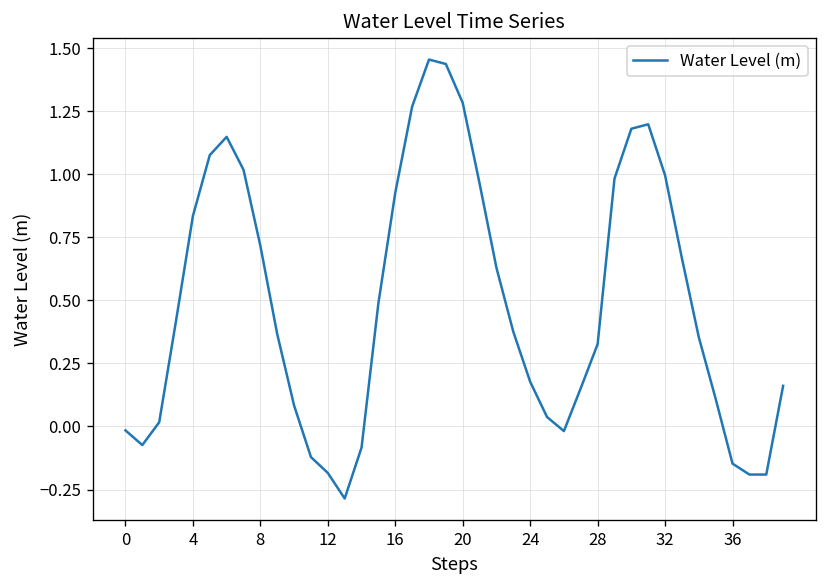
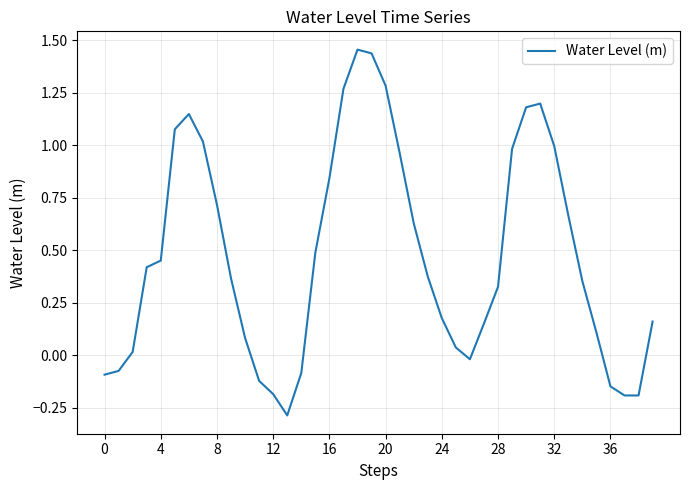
  {
-   "0": -0.02,
-   "4": 0.83,
+   "0": -0.09,
+   "4": 0.45,
    "8": 0.72,
    "12": -0.18,
-   "16": 0.93,
+   "16": 0.84,
    "20": 1.28,
    "24": 0.18,
    "28": 0.33,
    "32": 1.00,
    "36": -0.15
  }
